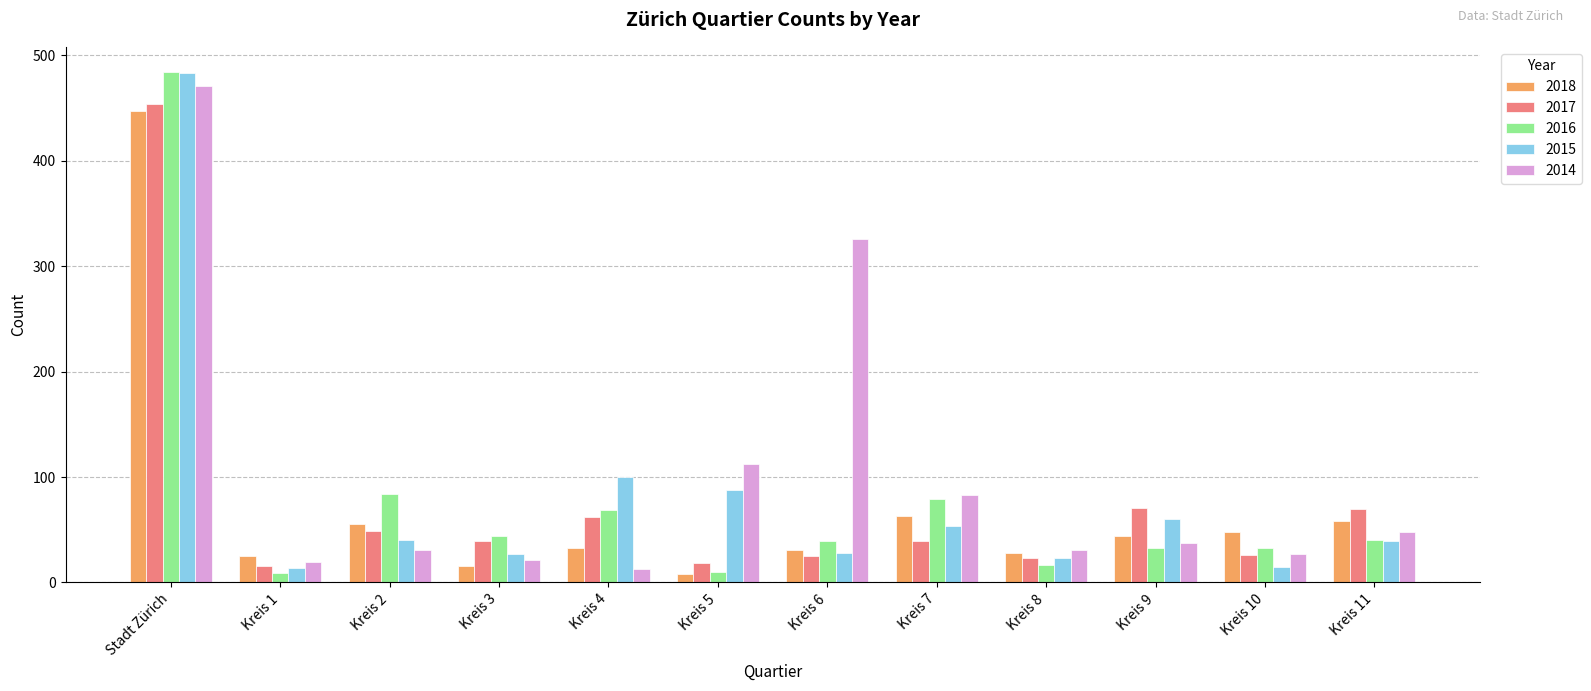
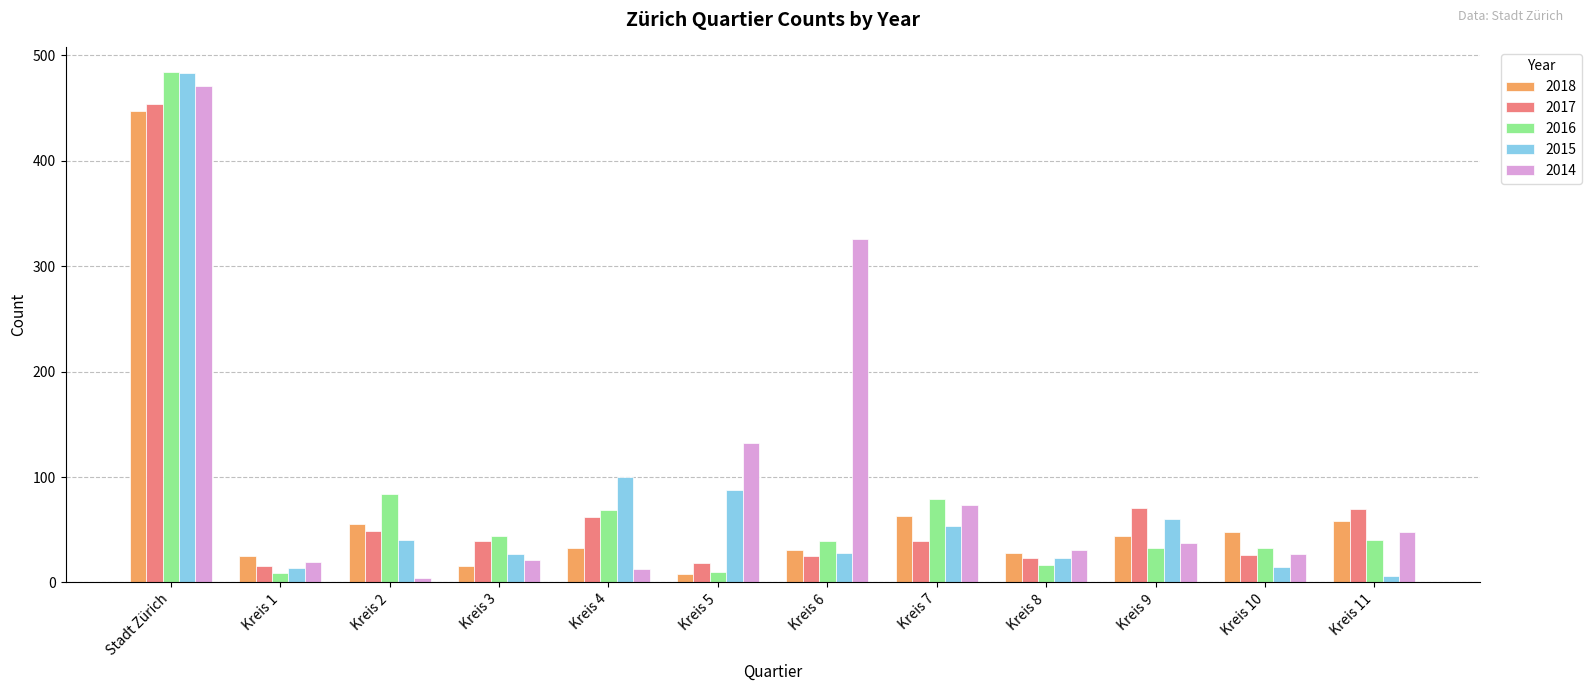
  {
    "2016": {
      "Stadt Zürich": 484,
      "Kreis 1": 9,
      "Kreis 2": 84,
      "Kreis 3": 44,
      "Kreis 4": 69,
      "Kreis 5": 10,
      "Kreis 6": 39,
      "Kreis 7": 79,
      "Kreis 8": 17,
      "Kreis 9": 33,
      "Kreis 10": 33,
      "Kreis 11": 40
    },
    "2015": {
      "Stadt Zürich": 483,
      "Kreis 1": 14,
      "Kreis 2": 40,
      "Kreis 3": 27,
      "Kreis 4": 100,
      "Kreis 5": 88,
      "Kreis 6": 28,
      "Kreis 7": 54,
      "Kreis 8": 23,
      "Kreis 9": 60,
      "Kreis 10": 15,
-     "Kreis 11": 39
+     "Kreis 11": 6
    },
    "2014": {
      "Stadt Zürich": 471,
      "Kreis 1": 19,
-     "Kreis 2": 31,
+     "Kreis 2": 4,
      "Kreis 3": 21,
      "Kreis 4": 13,
-     "Kreis 5": 112,
+     "Kreis 5": 132,
      "Kreis 6": 326,
-     "Kreis 7": 83,
+     "Kreis 7": 73,
      "Kreis 8": 31,
      "Kreis 9": 37,
      "Kreis 10": 27,
      "Kreis 11": 48
    }
  }
